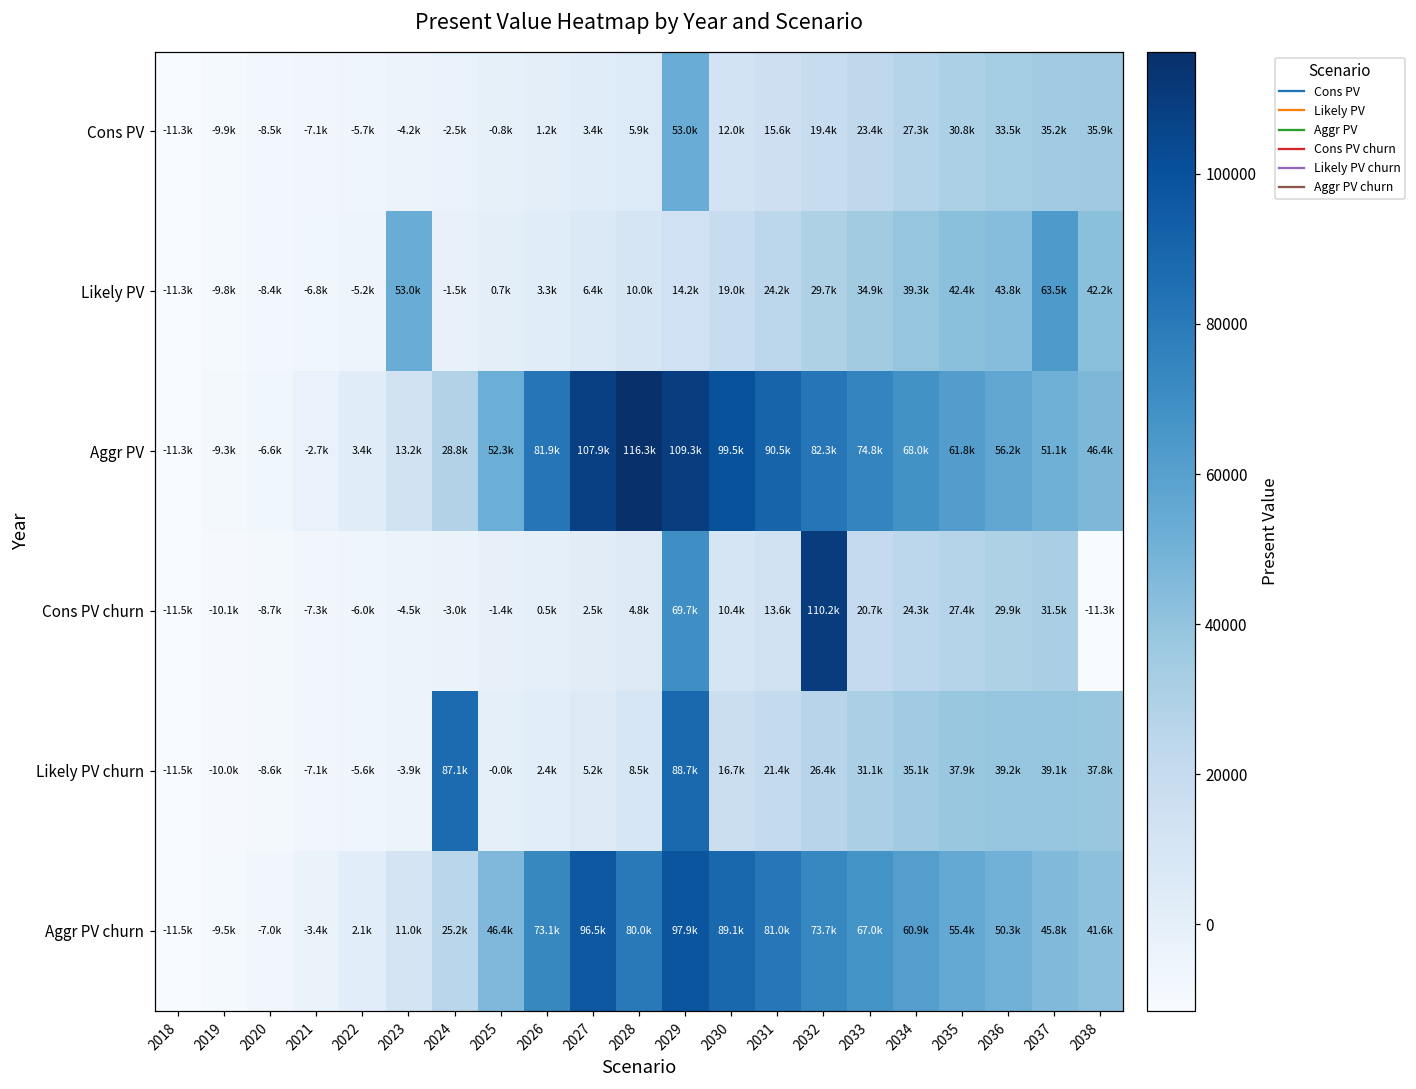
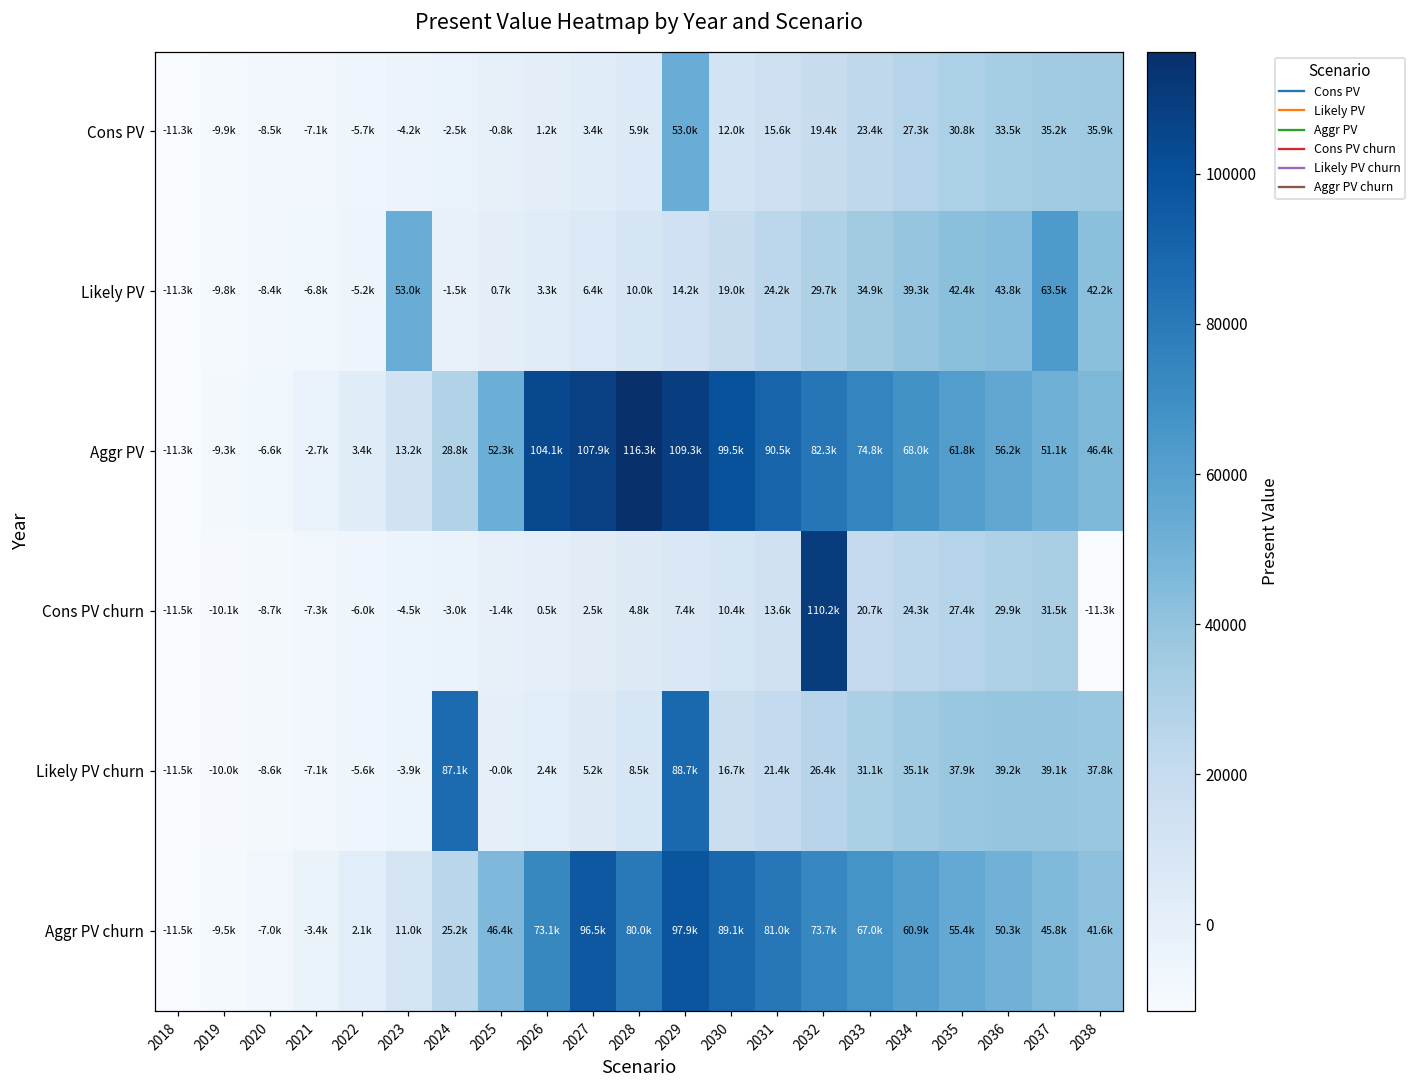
  {
    "Cons PV": {
      "2018": "-11.3k",
      "2019": "-9.9k",
      "2020": "-8.5k",
      "2021": "-7.1k",
      "2022": "-5.7k",
      "2023": "-4.2k",
      "2024": "-2.5k",
      "2025": "-0.8k",
      "2026": "1.2k",
      "2027": "3.4k",
      "2028": "5.9k",
      "2029": "53.0k",
      "2030": "12.0k",
      "2031": "15.6k",
      "2032": "19.4k",
      "2033": "23.4k",
      "2034": "27.3k",
      "2035": "30.8k",
      "2036": "33.5k",
      "2037": "35.2k",
      "2038": "35.9k"
    },
    "Likely PV": {
      "2018": "-11.3k",
      "2019": "-9.8k",
      "2020": "-8.4k",
      "2021": "-6.8k",
      "2022": "-5.2k",
      "2023": "53.0k",
      "2024": "-1.5k",
      "2025": "0.7k",
      "2026": "3.3k",
      "2027": "6.4k",
      "2028": "10.0k",
      "2029": "14.2k",
      "2030": "19.0k",
      "2031": "24.2k",
      "2032": "29.7k",
      "2033": "34.9k",
      "2034": "39.3k",
      "2035": "42.4k",
      "2036": "43.8k",
      "2037": "63.5k",
      "2038": "42.2k"
    },
    "Aggr PV": {
      "2018": "-11.3k",
      "2019": "-9.3k",
      "2020": "-6.6k",
      "2021": "-2.7k",
      "2022": "3.4k",
      "2023": "13.2k",
      "2024": "28.8k",
      "2025": "52.3k",
-     "2026": "81.9k",
+     "2026": "104.1k",
      "2027": "107.9k",
      "2028": "116.3k",
      "2029": "109.3k",
      "2030": "99.5k",
      "2031": "90.5k",
      "2032": "82.3k",
      "2033": "74.8k",
      "2034": "68.0k",
      "2035": "61.8k",
      "2036": "56.2k",
      "2037": "51.1k",
      "2038": "46.4k"
    },
    "Cons PV churn": {
      "2018": "-11.5k",
      "2019": "-10.1k",
      "2020": "-8.7k",
      "2021": "-7.3k",
      "2022": "-6.0k",
      "2023": "-4.5k",
      "2024": "-3.0k",
      "2025": "-1.4k",
      "2026": "0.5k",
      "2027": "2.5k",
      "2028": "4.8k",
-     "2029": "69.7k",
+     "2029": "7.4k",
      "2030": "10.4k",
      "2031": "13.6k",
      "2032": "110.2k",
      "2033": "20.7k",
      "2034": "24.3k",
      "2035": "27.4k",
      "2036": "29.9k",
      "2037": "31.5k",
      "2038": "-11.3k"
    },
    "Likely PV churn": {
      "2018": "-11.5k",
      "2019": "-10.0k",
      "2020": "-8.6k",
      "2021": "-7.1k",
      "2022": "-5.6k",
      "2023": "-3.9k",
      "2024": "87.1k",
      "2025": "-0.0k",
      "2026": "2.4k",
      "2027": "5.2k",
      "2028": "8.5k",
      "2029": "88.7k",
      "2030": "16.7k",
      "2031": "21.4k",
      "2032": "26.4k",
      "2033": "31.1k",
      "2034": "35.1k",
      "2035": "37.9k",
      "2036": "39.2k",
      "2037": "39.1k",
      "2038": "37.8k"
    },
    "Aggr PV churn": {
      "2018": "-11.5k",
      "2019": "-9.5k",
      "2020": "-7.0k",
      "2021": "-3.4k",
      "2022": "2.1k",
      "2023": "11.0k",
      "2024": "25.2k",
      "2025": "46.4k",
      "2026": "73.1k",
      "2027": "96.5k",
      "2028": "80.0k",
      "2029": "97.9k",
      "2030": "89.1k",
      "2031": "81.0k",
      "2032": "73.7k",
      "2033": "67.0k",
      "2034": "60.9k",
      "2035": "55.4k",
      "2036": "50.3k",
      "2037": "45.8k",
      "2038": "41.6k"
    }
  }
